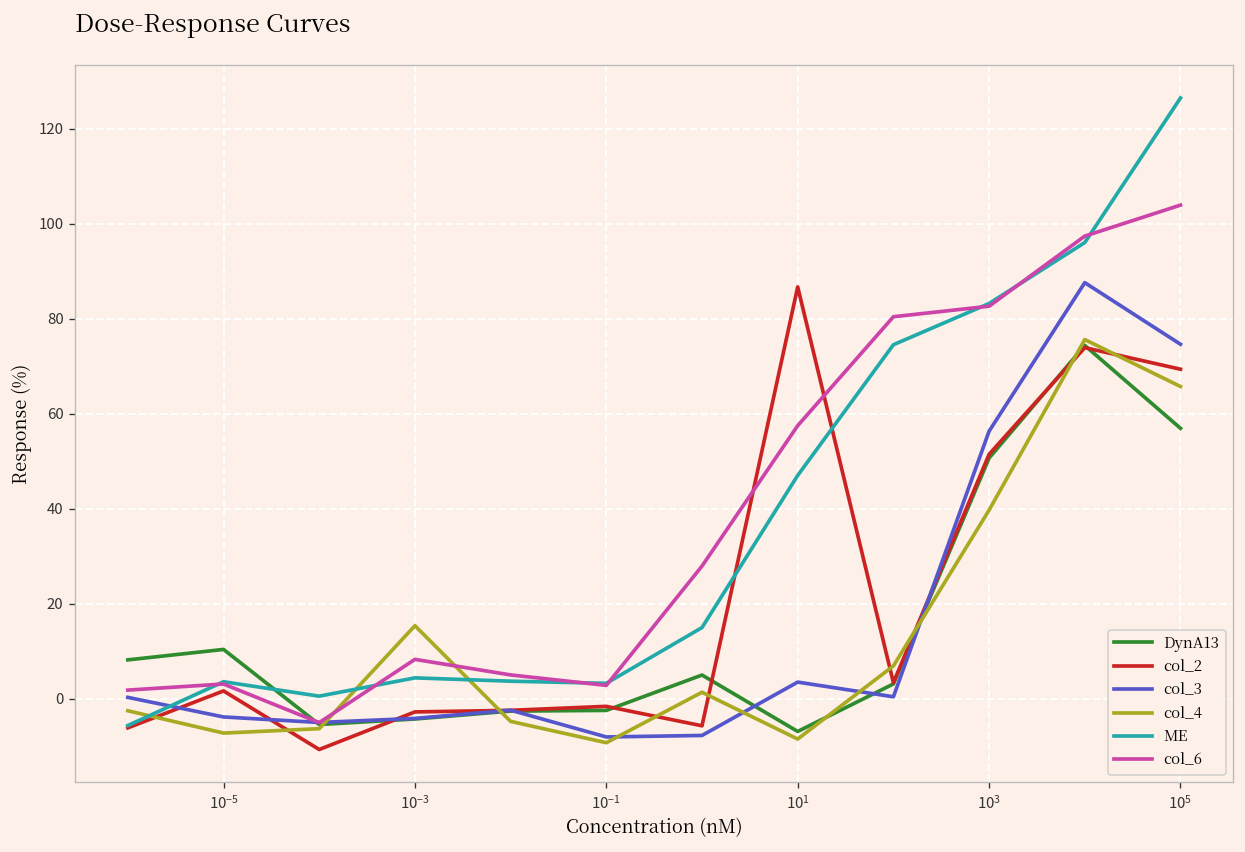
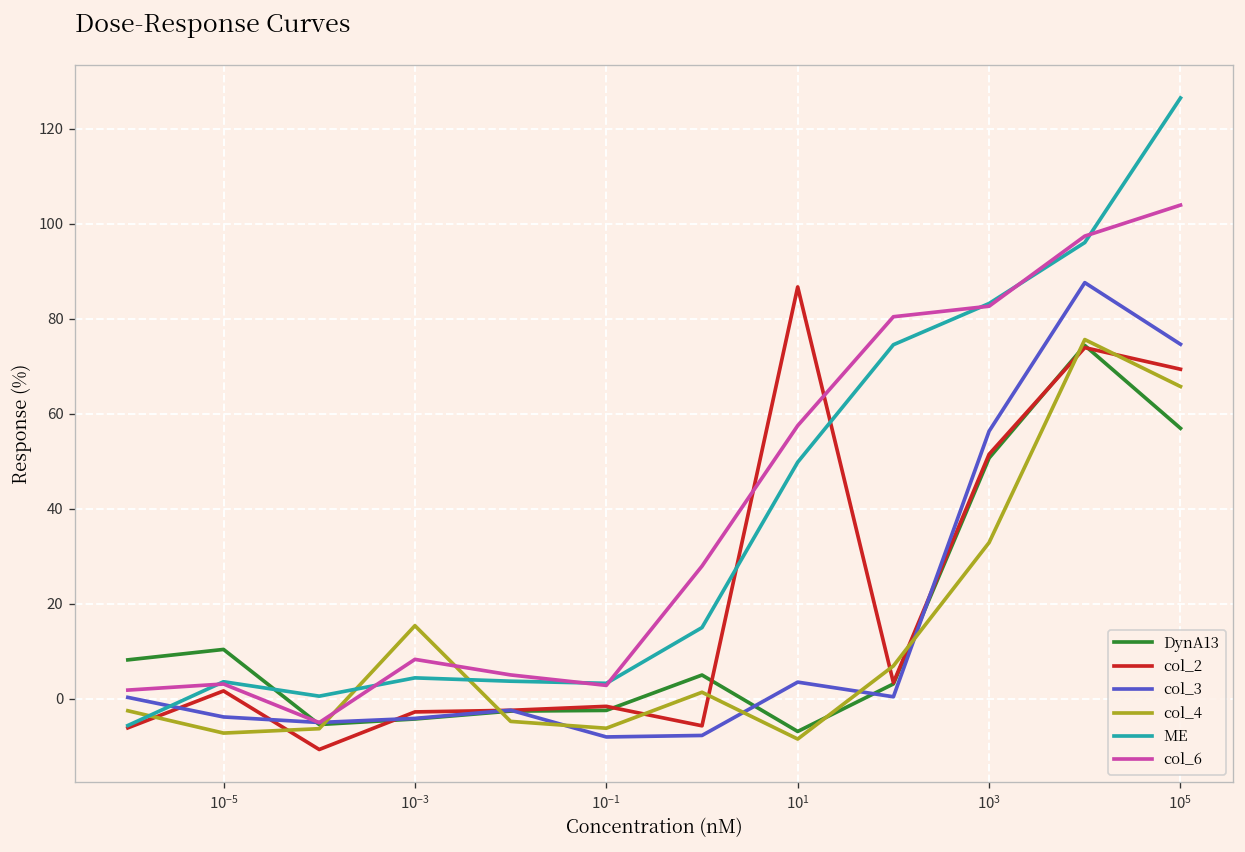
  {
    "DynA13": {
      "10^-5": 10,
      "10^-1": -2,
      "10^1": -7,
      "10^3": 51,
      "10^5": 57
    },
    "col_2": {
      "10^-5": 2,
      "10^-3": -3,
      "10^-1": -2,
      "10^1": 87,
      "10^3": 51,
      "10^5": 69
    },
    "col_3": {
      "10^-5": -4,
      "10^-1": -8,
      "10^1": 4,
      "10^3": 56,
      "10^5": 75
    },
    "col_4": {
      "10^-5": -7,
      "10^-3": 15,
-     "10^-1": -9,
+     "10^-1": -6,
      "10^1": -8,
-     "10^3": 40,
+     "10^3": 33,
      "10^5": 66
    },
    "ME": {
      "10^-3": 4,
-     "10^1": 47,
+     "10^1": 50,
      "10^5": 126
    },
    "col_6": {
      "10^-3": 8,
      "10^1": 57,
      "10^5": 104
    }
  }
